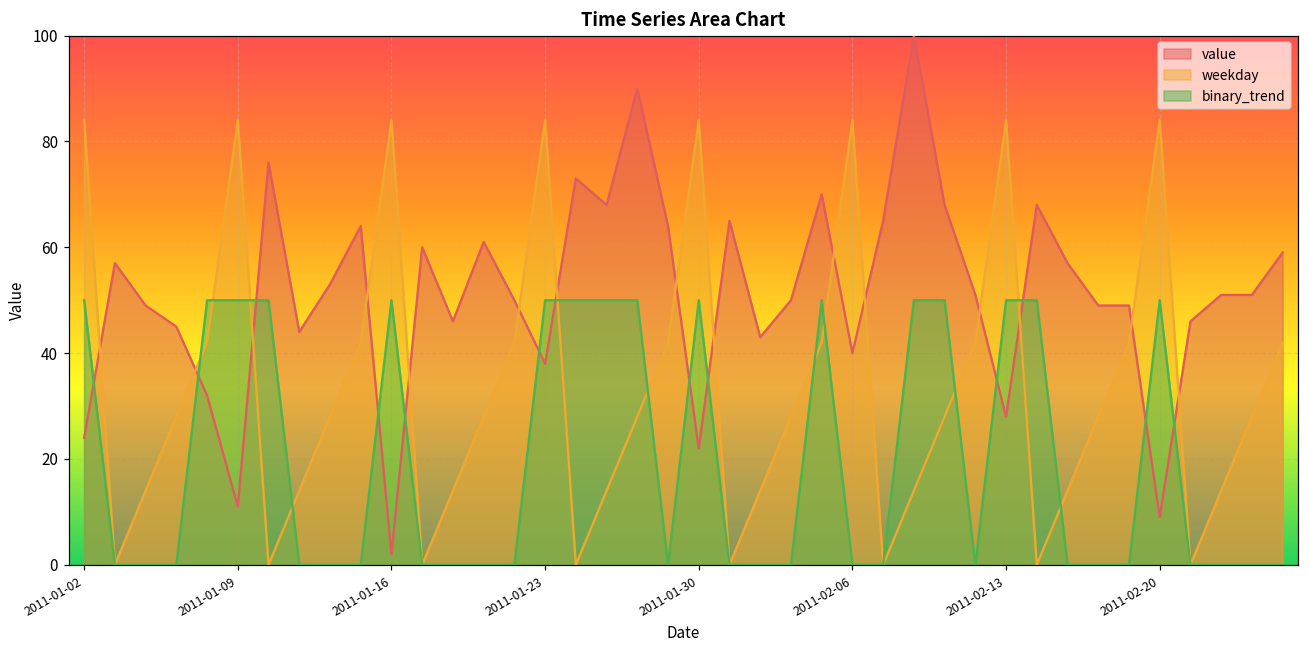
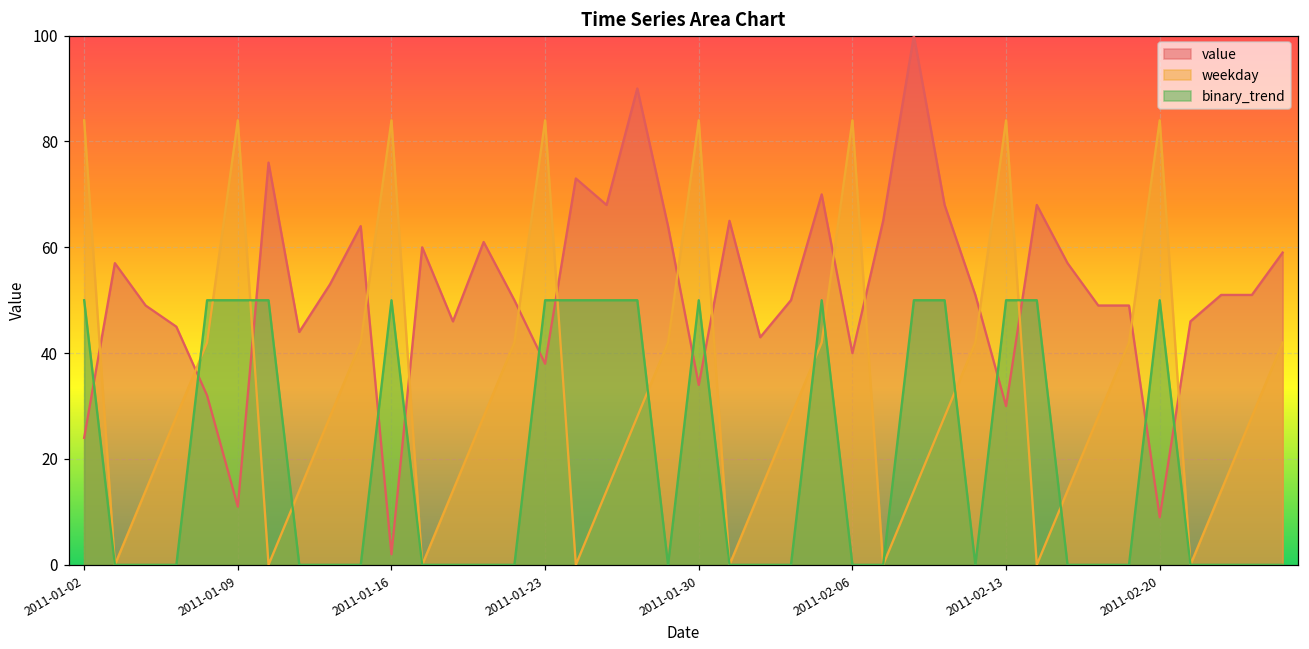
  {
    "value": {
      "2011-01-02": 24,
      "2011-01-09": 11,
      "2011-01-16": 2,
      "2011-01-23": 38,
-     "2011-01-30": 22,
+     "2011-01-30": 34,
      "2011-02-06": 40,
-     "2011-02-13": 28,
+     "2011-02-13": 30,
      "2011-02-20": 9
    },
    "weekday": {
      "2011-01-02": 84,
      "2011-01-09": 84,
      "2011-01-16": 84,
      "2011-01-23": 84,
      "2011-01-30": 84,
      "2011-02-06": 84,
      "2011-02-13": 84,
      "2011-02-20": 84
    },
    "binary_trend": {
      "2011-01-02": 50,
      "2011-01-09": 50,
      "2011-01-16": 50,
      "2011-01-23": 50,
      "2011-01-30": 50,
      "2011-02-06": 0,
      "2011-02-13": 50,
      "2011-02-20": 50
    }
  }
